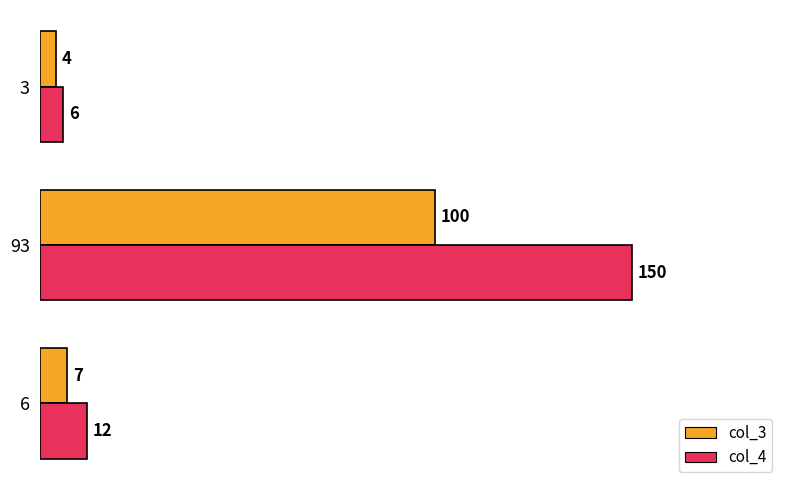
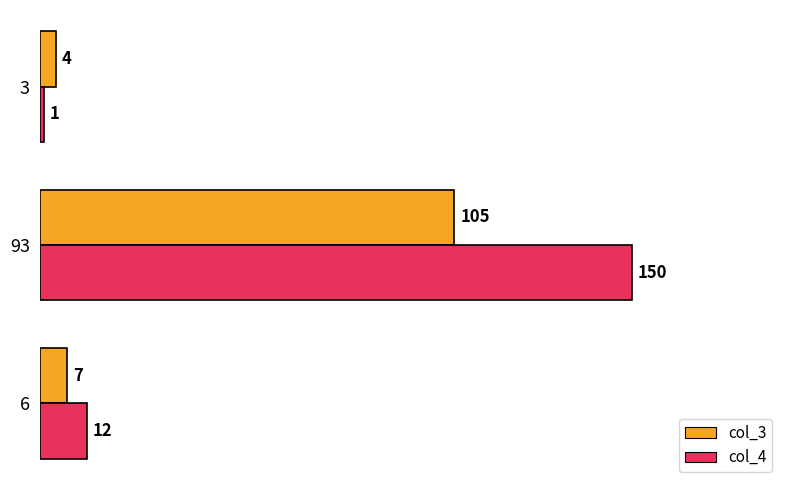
  {
    "col_3": {
      "3": 4,
-     "93": 100,
+     "93": 105,
      "6": 7
    },
    "col_4": {
-     "3": 6,
+     "3": 1,
      "93": 150,
      "6": 12
    }
  }
